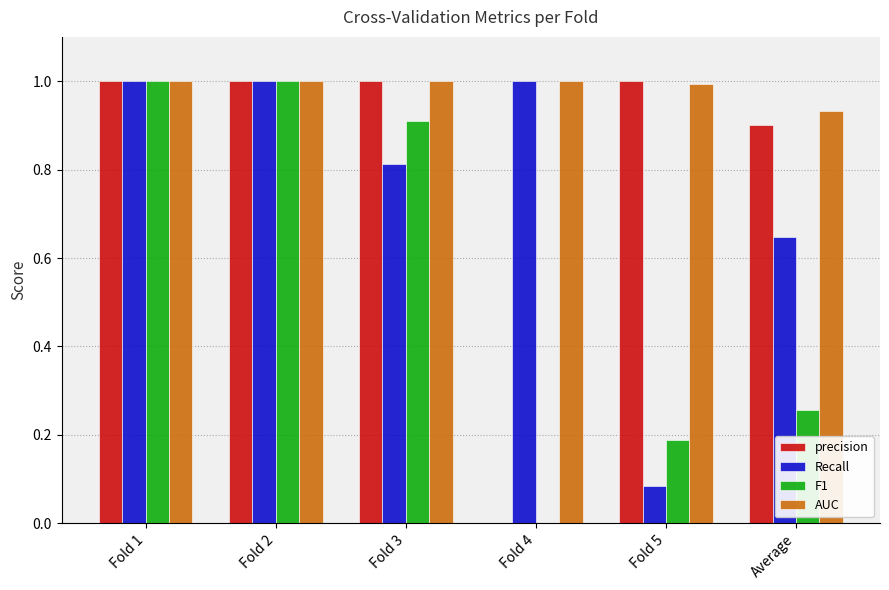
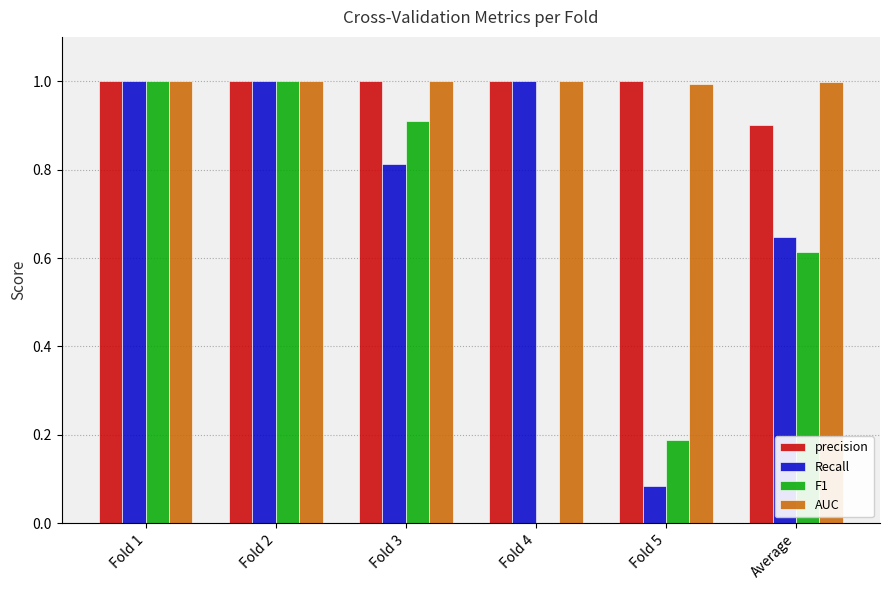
  {
    "precision": {
      "Fold 1": 1,
      "Fold 2": 1,
      "Fold 3": 1,
-     "Fold 4": 0,
+     "Fold 4": 1,
      "Fold 5": 1,
      "Average": 0.90
    },
    "Recall": {
      "Fold 1": 1.00,
      "Fold 2": 1.00,
      "Fold 3": 0.81,
      "Fold 4": 1.00,
      "Fold 5": 0.08,
      "Average": 0.65
    },
    "F1": {
      "Fold 1": 1.00,
      "Fold 2": 1.00,
      "Fold 3": 0.91,
      "Fold 4": 0.00,
      "Fold 5": 0.19,
-     "Average": 0.26
+     "Average": 0.61
    },
    "AUC": {
      "Fold 1": 1.00,
      "Fold 2": 1.00,
      "Fold 3": 1.00,
      "Fold 4": 1.00,
      "Fold 5": 0.99,
-     "Average": 0.93
+     "Average": 1.00
    }
  }
